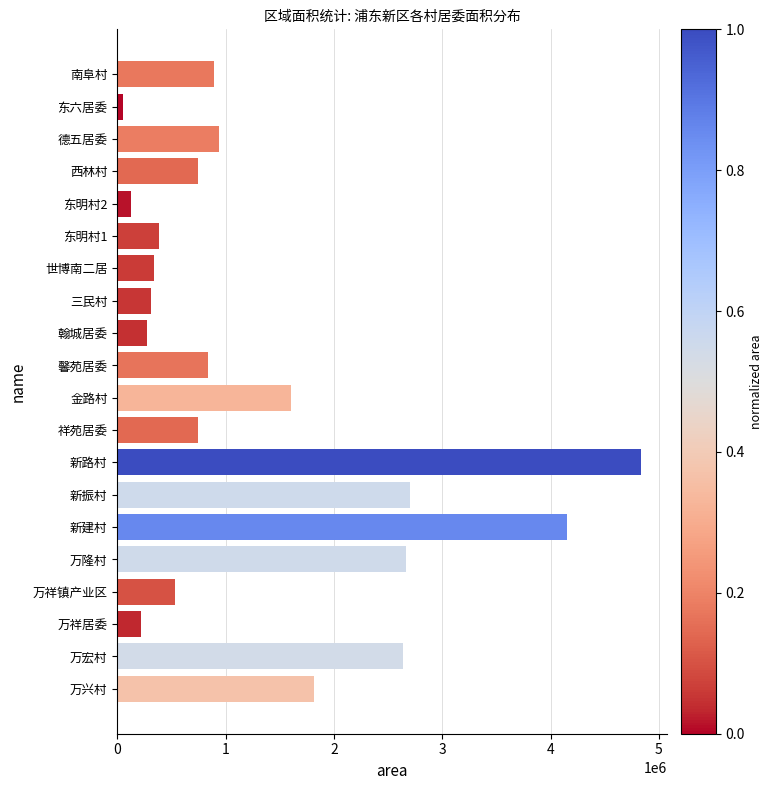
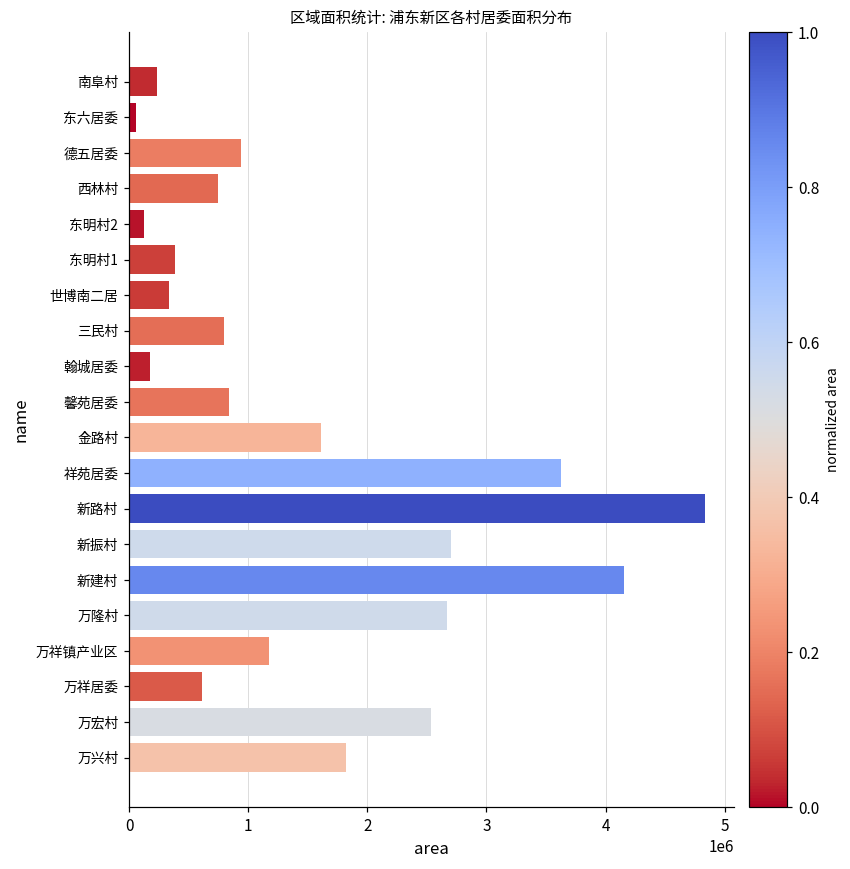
  {
-   "南阜村": 890000,
+   "南阜村": 240000,
    "东六居委": 50000,
    "德五居委": 940000,
    "西林村": 740000,
    "东明村2": 130000,
    "东明村1": 390000,
    "世博南二居": 340000,
-   "三民村": 310000,
-   "翰城居委": 270000,
+   "三民村": 800000,
+   "翰城居委": 170000,
    "馨苑居委": 840000,
    "金路村": 1610000,
-   "祥苑居委": 750000,
+   "祥苑居委": 3620000,
    "新路村": 4840000,
    "新振村": 2700000,
    "新建村": 4150000,
    "万隆村": 2670000,
-   "万祥镇产业区": 530000,
-   "万祥居委": 220000,
-   "万宏村": 2640000,
+   "万祥镇产业区": 1170000,
+   "万祥居委": 610000,
+   "万宏村": 2530000,
    "万兴村": 1820000
  }
